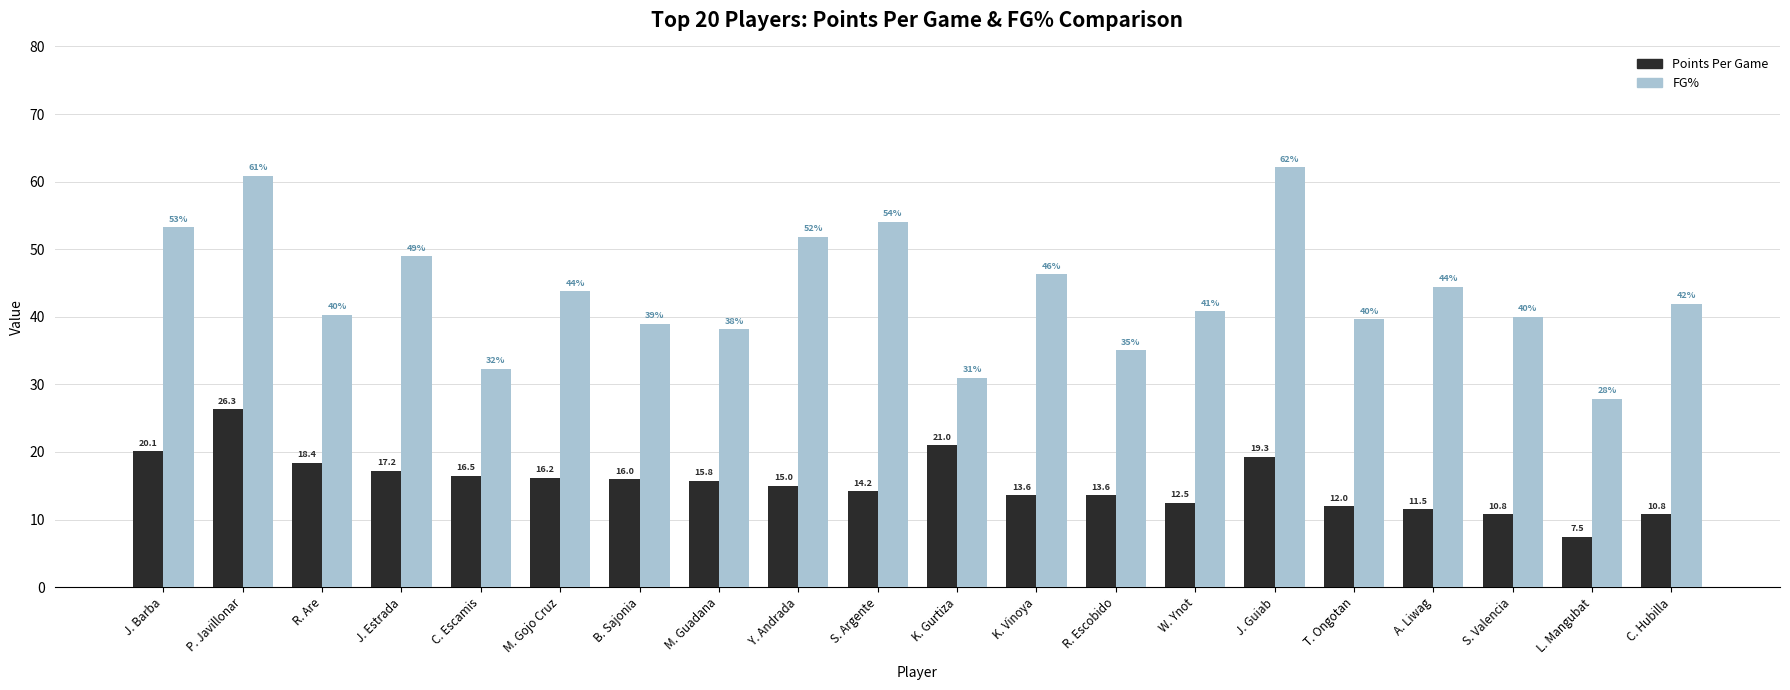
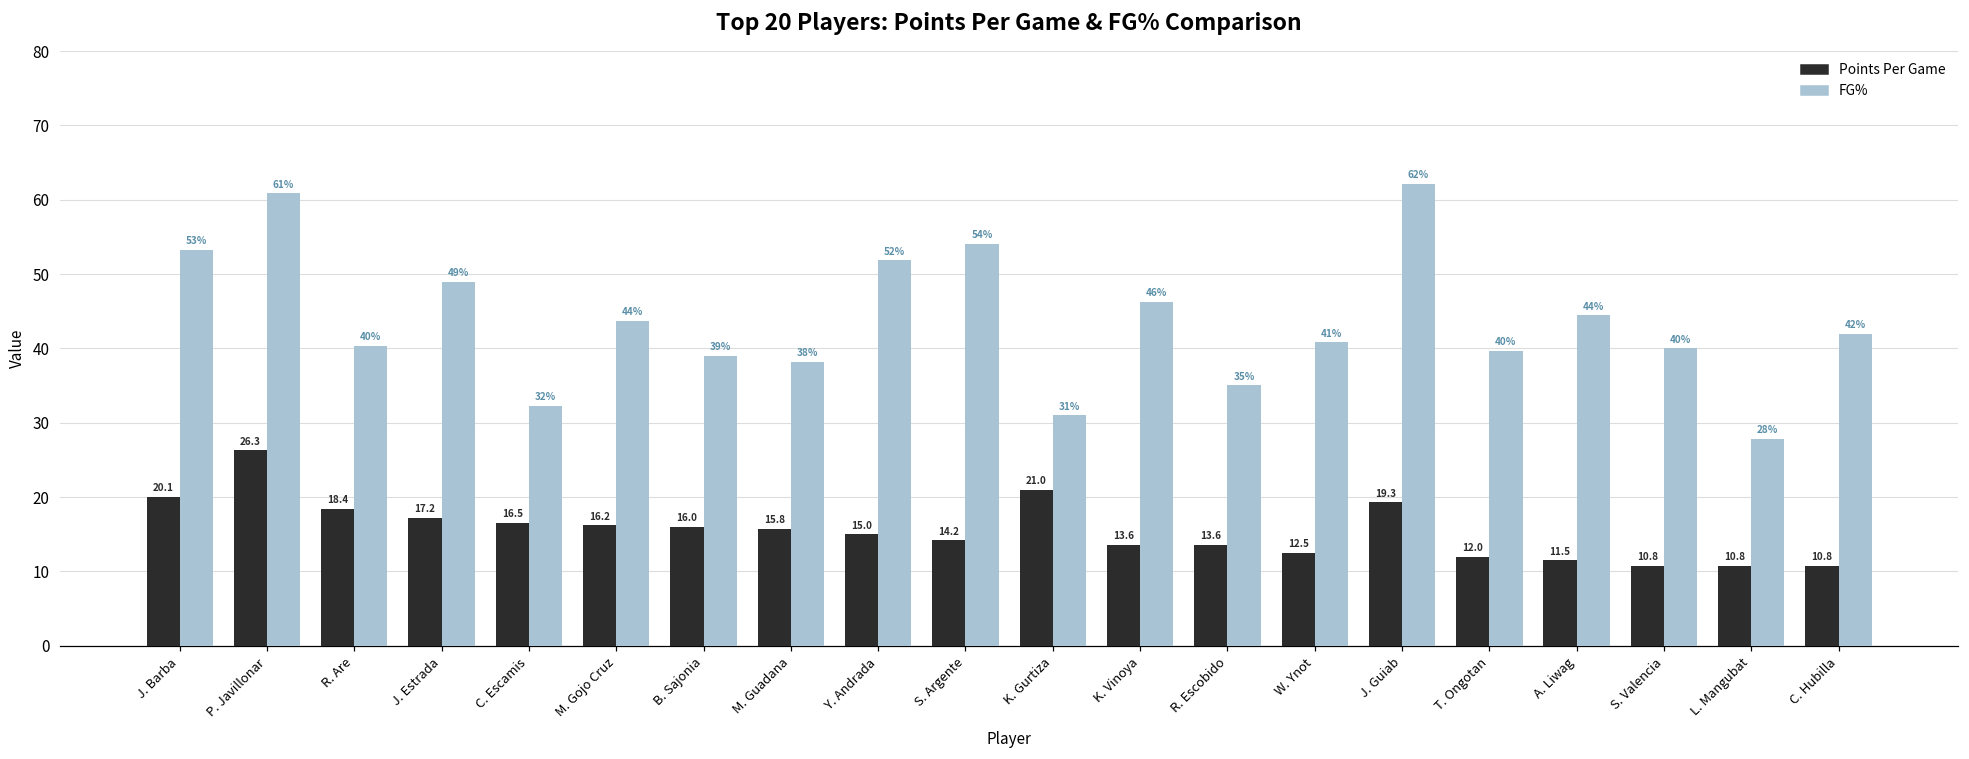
  {
    "Points Per Game": {
      "J. Barba": "20.1",
      "P. Javillonar": "26.3",
      "R. Are": "18.4",
      "J. Estrada": "17.2",
      "C. Escamis": "16.5",
      "M. Gojo Cruz": "16.2",
      "B. Sajonia": "16.0",
      "M. Guadana": "15.8",
      "Y. Andrada": "15.0",
      "S. Argente": "14.2",
      "K. Gurtiza": "21.0",
      "K. Vinoya": "13.6",
      "R. Escobido": "13.6",
      "W. Ynot": "12.5",
      "J. Guiab": "19.3",
      "T. Ongotan": "12.0",
      "A. Liwag": "11.5",
      "S. Valencia": "10.8",
-     "L. Mangubat": "7.5",
+     "L. Mangubat": "10.8",
      "C. Hubilla": "10.8"
    },
    "FG%": {
      "J. Barba": "53%",
      "P. Javillonar": "61%",
      "R. Are": "40%",
      "J. Estrada": "49%",
      "C. Escamis": "32%",
      "M. Gojo Cruz": "44%",
      "B. Sajonia": "39%",
      "M. Guadana": "38%",
      "Y. Andrada": "52%",
      "S. Argente": "54%",
      "K. Gurtiza": "31%",
      "K. Vinoya": "46%",
      "R. Escobido": "35%",
      "W. Ynot": "41%",
      "J. Guiab": "62%",
      "T. Ongotan": "40%",
      "A. Liwag": "44%",
      "S. Valencia": "40%",
      "L. Mangubat": "28%",
      "C. Hubilla": "42%"
    }
  }
